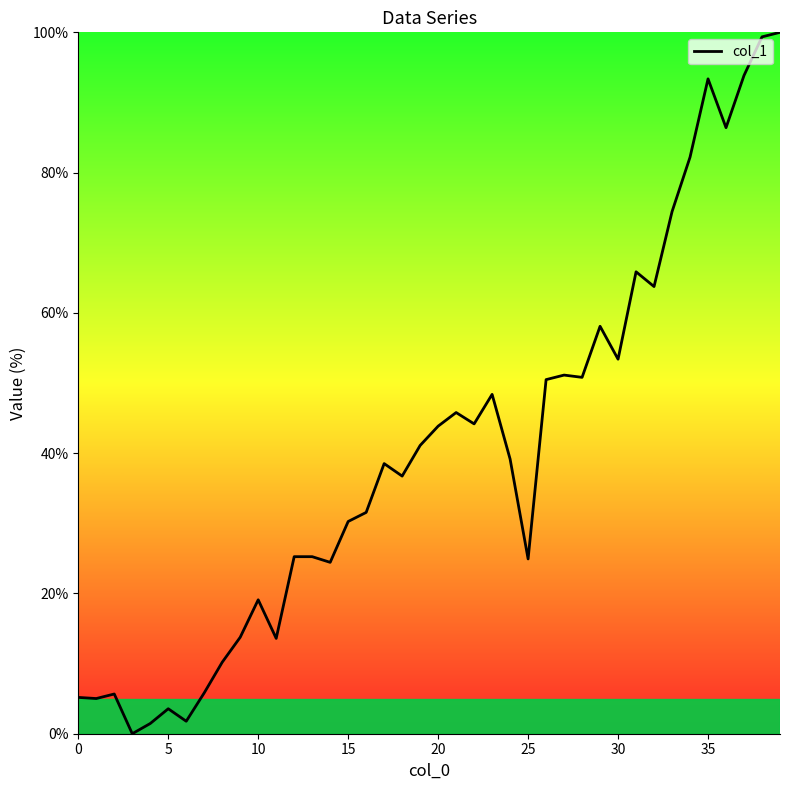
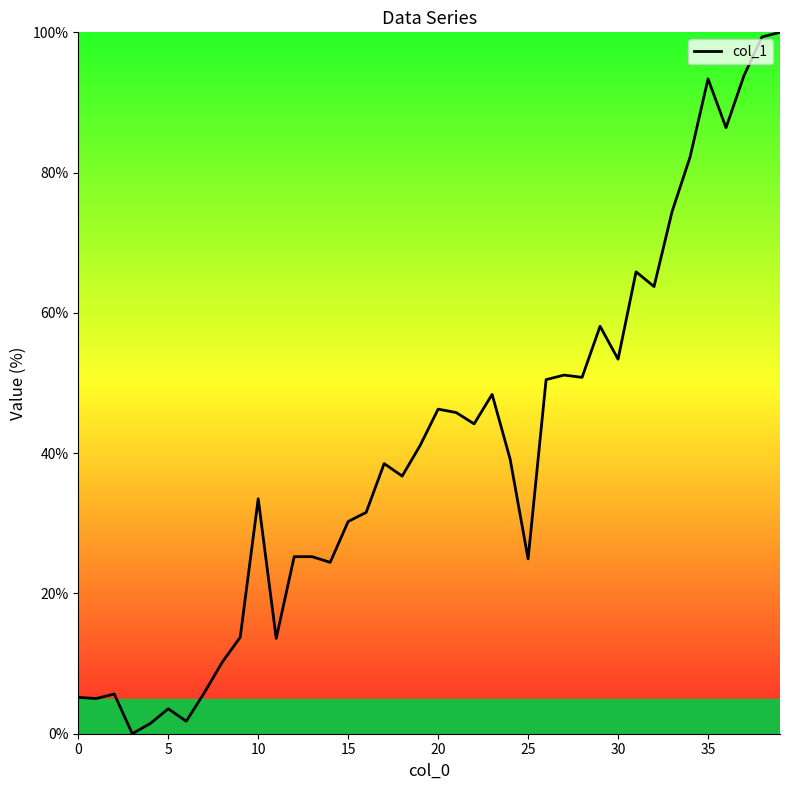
  {
    "0": "5%",
-   "10": "19%",
+   "10": "33%",
    "15": "30%",
-   "20": "44%",
+   "20": "46%",
    "25": "25%",
    "30": "53%",
    "35": "93%"
  }
